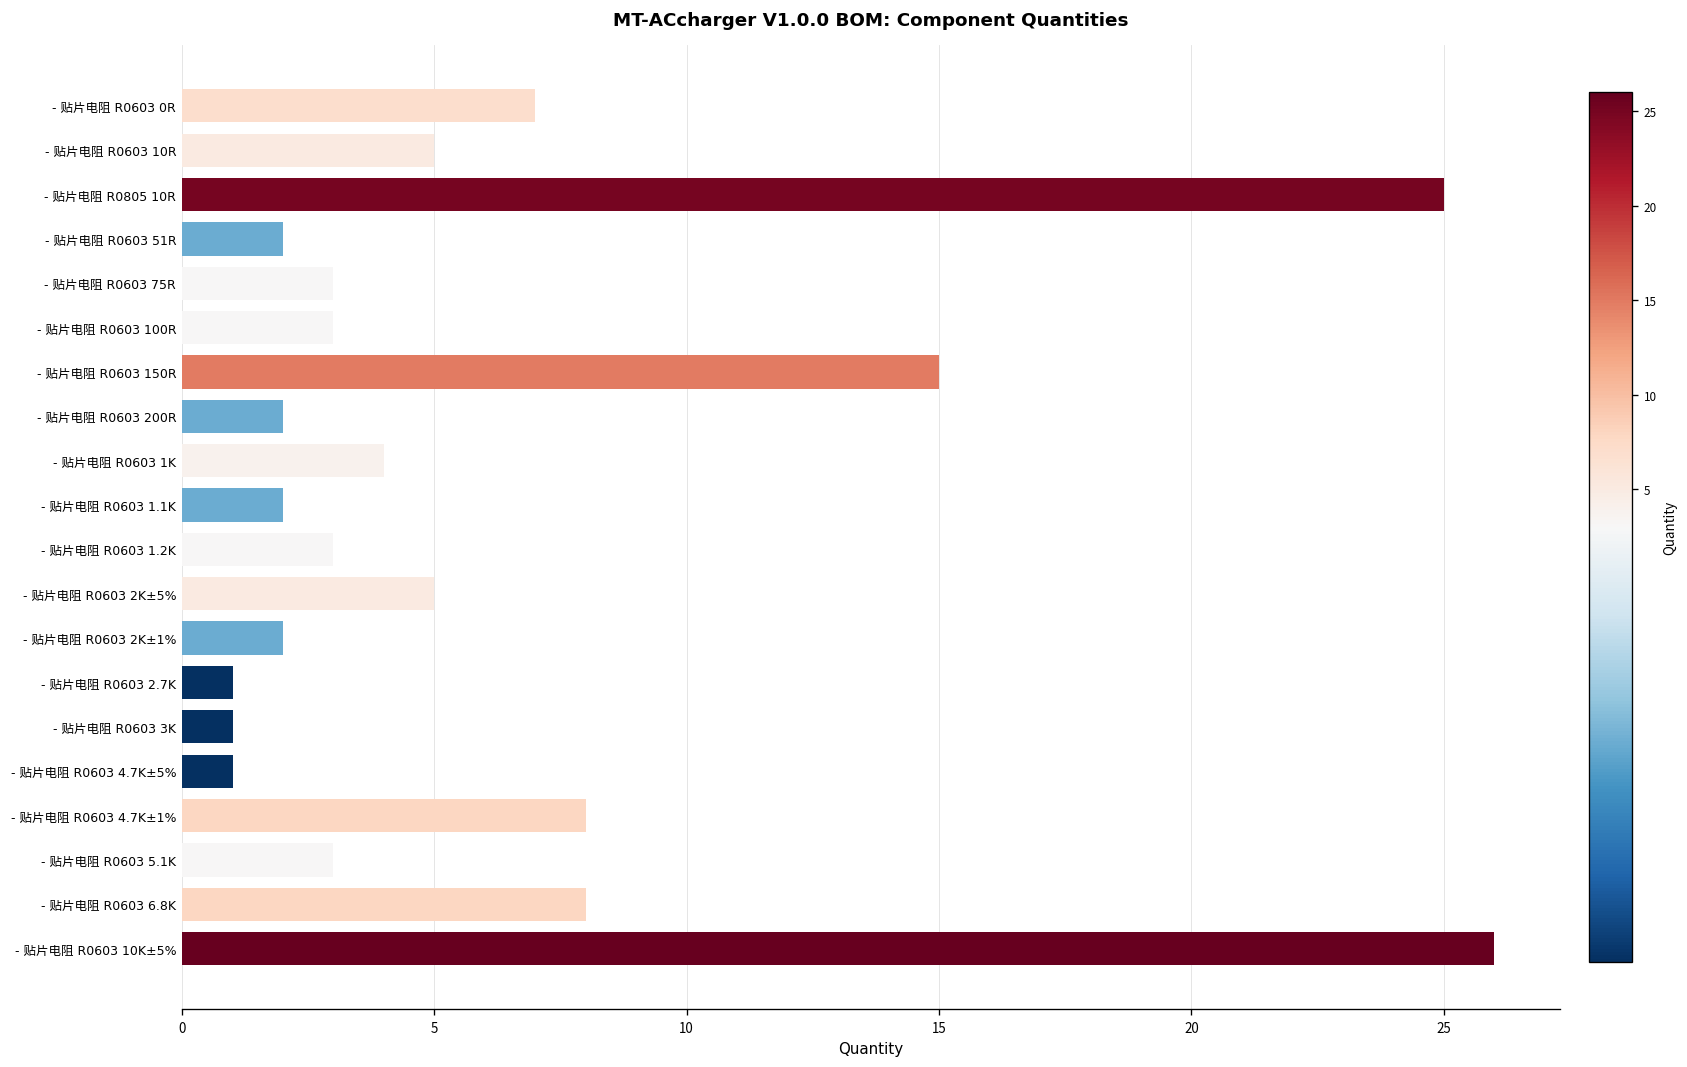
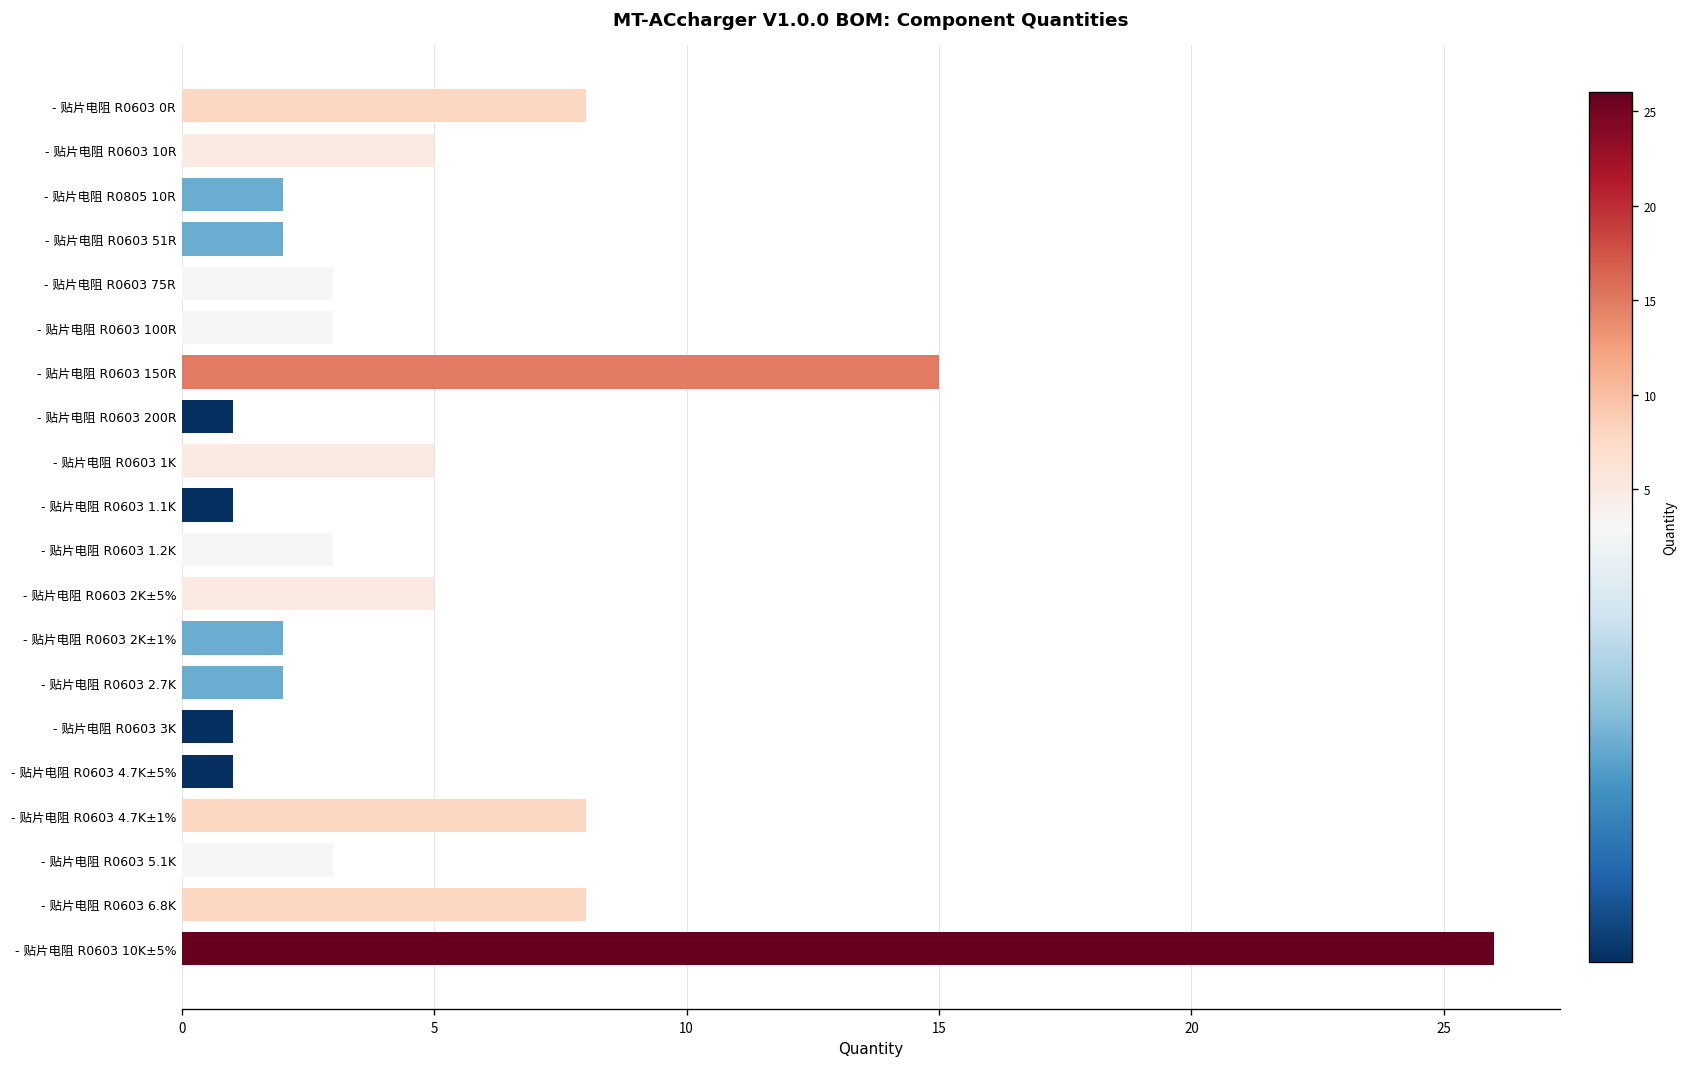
  {
-   "- 贴片电阻 R0603 0R": 7,
+   "- 贴片电阻 R0603 0R": 8,
    "- 贴片电阻 R0603 10R": 5,
-   "- 贴片电阻 R0805 10R": 25,
+   "- 贴片电阻 R0805 10R": 2,
    "- 贴片电阻 R0603 51R": 2,
    "- 贴片电阻 R0603 75R": 3,
    "- 贴片电阻 R0603 100R": 3,
    "- 贴片电阻 R0603 150R": 15,
-   "- 贴片电阻 R0603 200R": 2,
-   "- 贴片电阻 R0603 1K": 4,
-   "- 贴片电阻 R0603 1.1K": 2,
+   "- 贴片电阻 R0603 200R": 1,
+   "- 贴片电阻 R0603 1K": 5,
+   "- 贴片电阻 R0603 1.1K": 1,
    "- 贴片电阻 R0603 1.2K": 3,
    "- 贴片电阻 R0603 2K±5%": 5,
    "- 贴片电阻 R0603 2K±1%": 2,
-   "- 贴片电阻 R0603 2.7K": 1,
+   "- 贴片电阻 R0603 2.7K": 2,
    "- 贴片电阻 R0603 3K": 1,
    "- 贴片电阻 R0603 4.7K±5%": 1,
    "- 贴片电阻 R0603 4.7K±1%": 8,
    "- 贴片电阻 R0603 5.1K": 3,
    "- 贴片电阻 R0603 6.8K": 8,
    "- 贴片电阻 R0603 10K±5%": 26
  }
